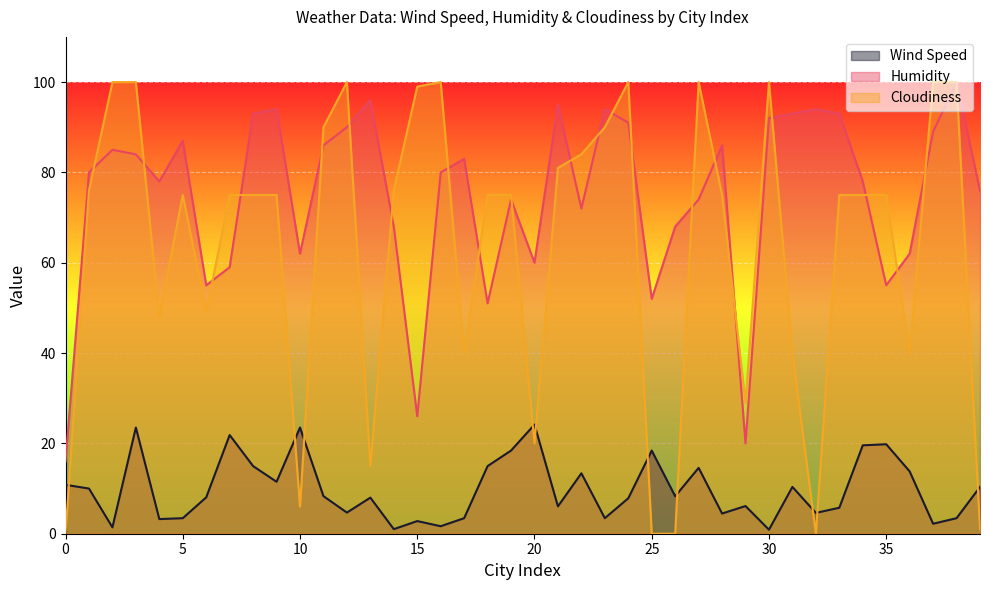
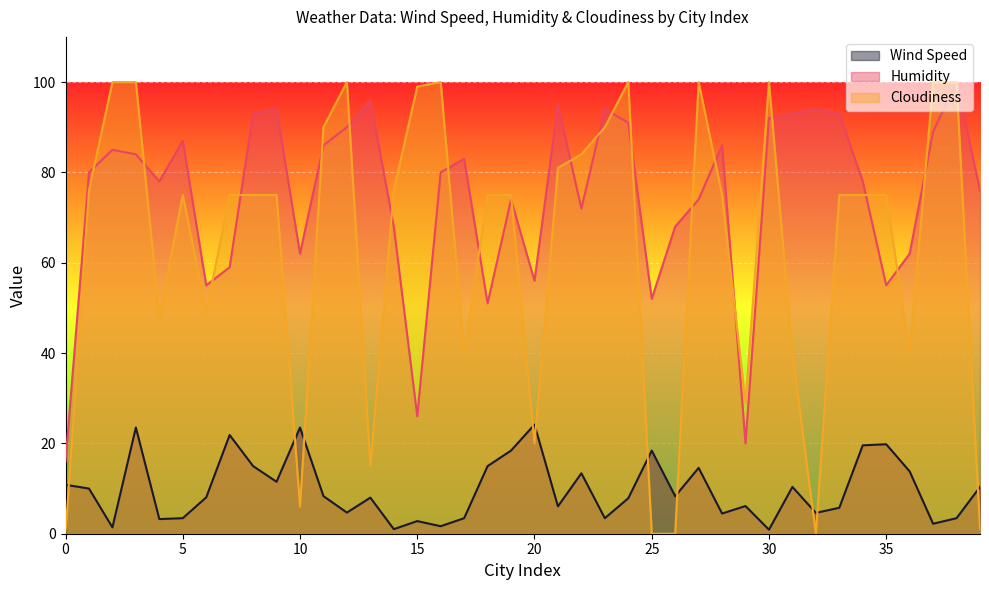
  {
    "Wind Speed": {
      "0": 11,
      "5": 3,
      "10": 24,
      "15": 3,
      "20": 24,
      "25": 18,
      "30": 1,
      "35": 20
    },
    "Humidity": {
      "0": 16,
      "5": 87,
      "10": 62,
      "15": 26,
-     "20": 60,
+     "20": 56,
      "25": 52,
      "30": 92,
      "35": 55
    },
    "Cloudiness": {
      "0": 0,
      "5": 75,
      "10": 6,
      "15": 99,
      "20": 20,
      "25": 0,
      "30": 100,
      "35": 75
    }
  }
